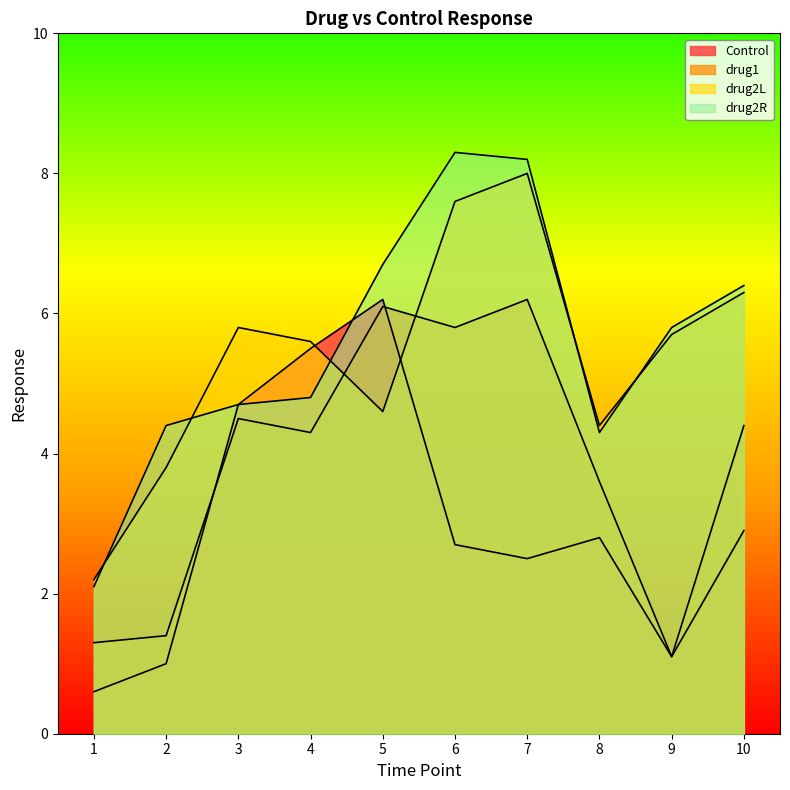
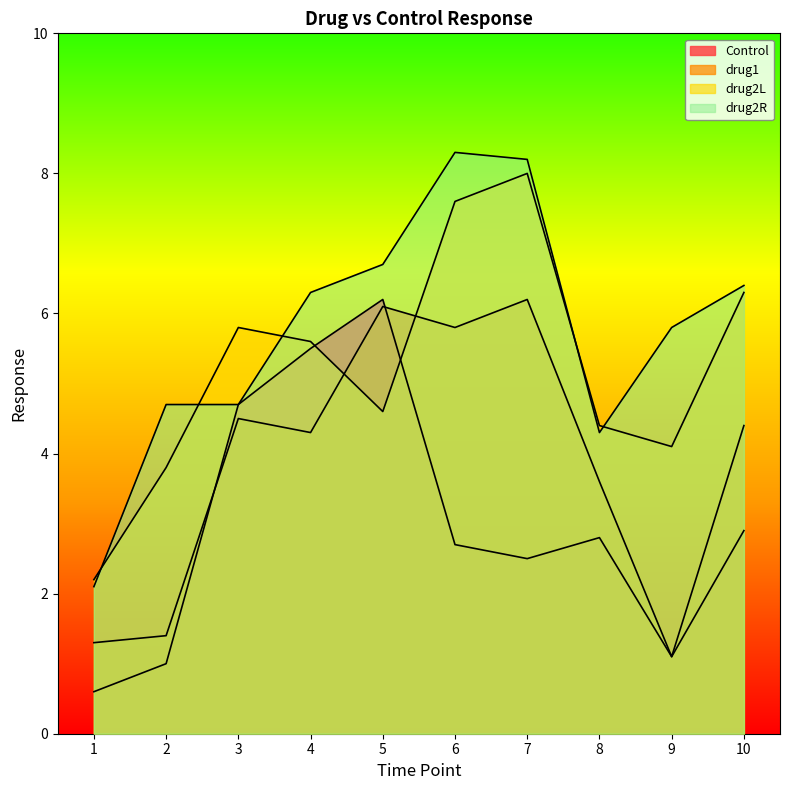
  {
    "Control": {
      "1": 0.6,
      "2": 1.0,
      "4": 5.5,
      "5": 6.2,
      "6": 2.7,
      "7": 2.5,
      "8": 2.8,
      "10": 2.9
    },
    "drug1": {
      "1": 1.3,
      "2": 1.4,
      "3": 4.5,
      "4": 4.3,
      "5": 6.1,
      "6": 5.8,
      "7": 6.2,
      "8": 3.6,
      "10": 4.4
    },
    "drug2L": {
      "1": 2.2,
      "2": 3.8,
      "3": 5.8,
      "4": 5.6,
      "5": 4.6,
      "6": 7.6,
      "7": 8.0,
      "8": 4.4,
-     "9": 5.7,
+     "9": 4.1,
      "10": 6.3
    },
    "drug2R": {
      "1": 2.1,
-     "2": 4.4,
-     "4": 4.8,
+     "2": 4.7,
+     "4": 6.3,
      "5": 6.7,
      "6": 8.3,
      "7": 8.2,
      "8": 4.3,
      "9": 5.8,
      "10": 6.4
    }
  }
